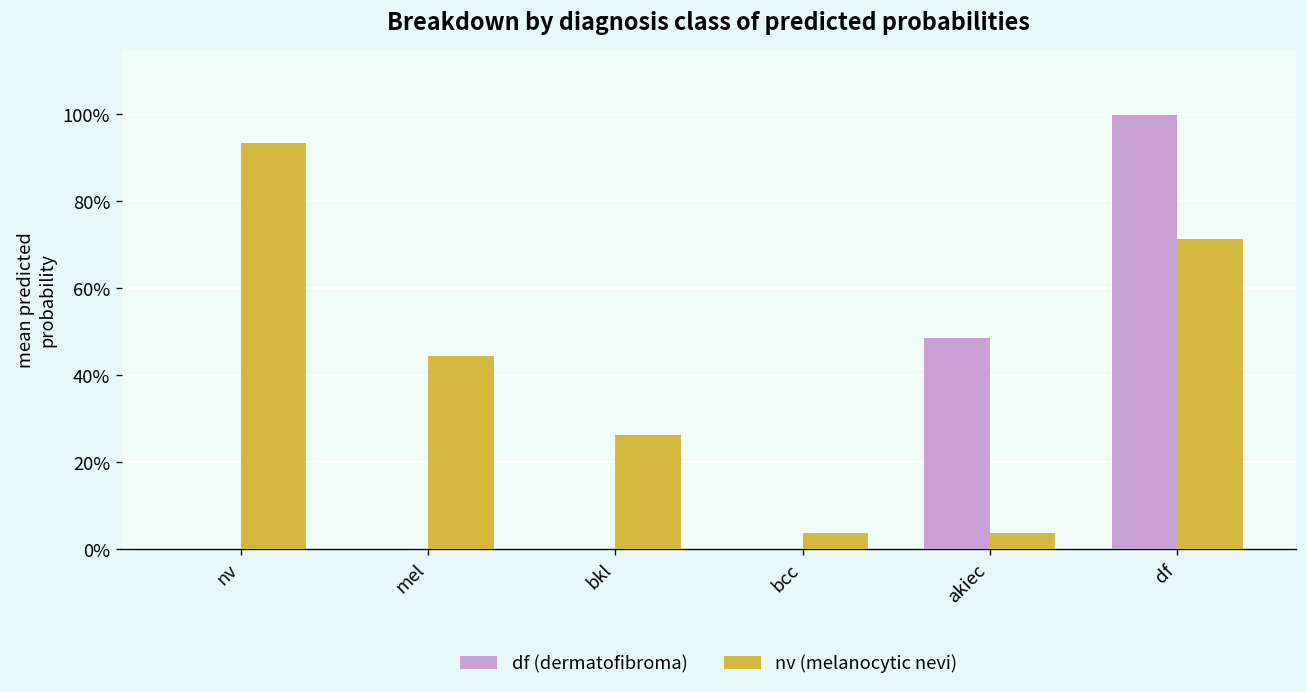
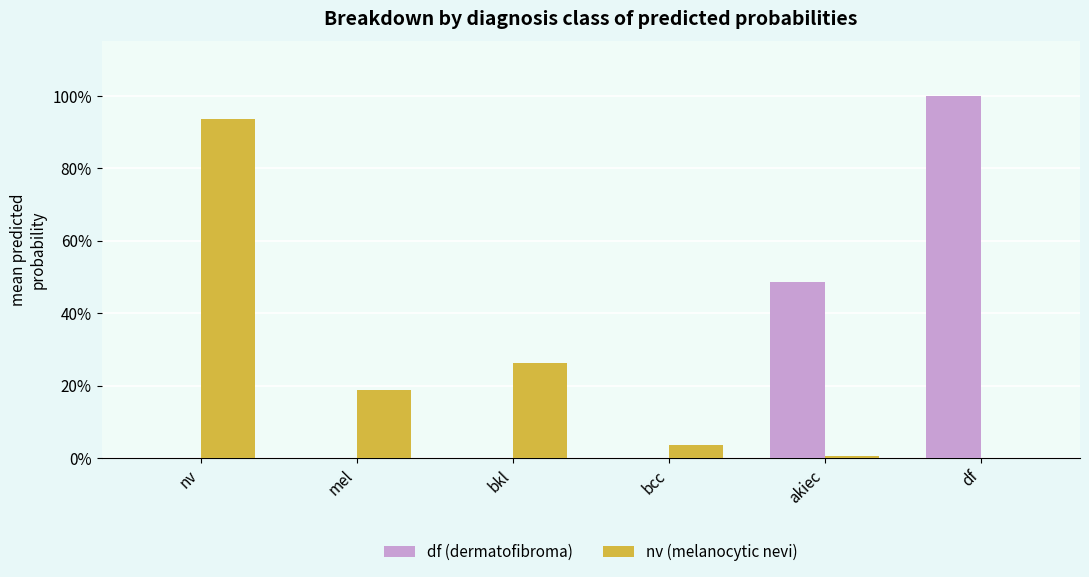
  {
    "df (dermatofibroma)": {
      "nv": "0%",
      "mel": "0%",
      "bkl": "0%",
      "bcc": "0%",
      "akiec": "49%",
      "df": "100%"
    },
    "nv (melanocytic nevi)": {
      "nv": "93%",
-     "mel": "45%",
+     "mel": "19%",
      "bkl": "26%",
      "bcc": "4%",
-     "akiec": "4%",
-     "df": "71%"
+     "akiec": "1%",
+     "df": "0%"
    }
  }
